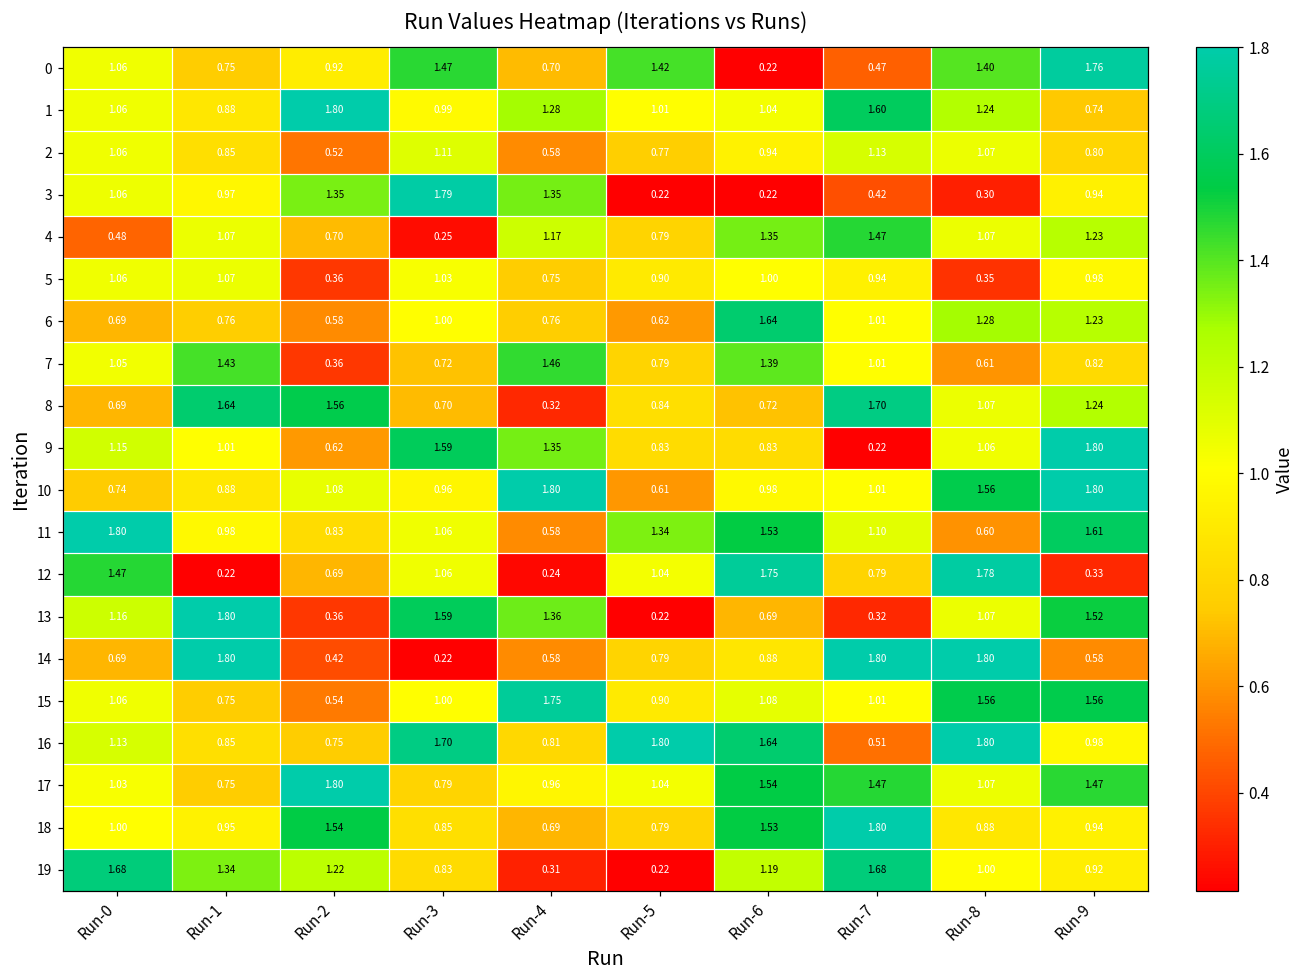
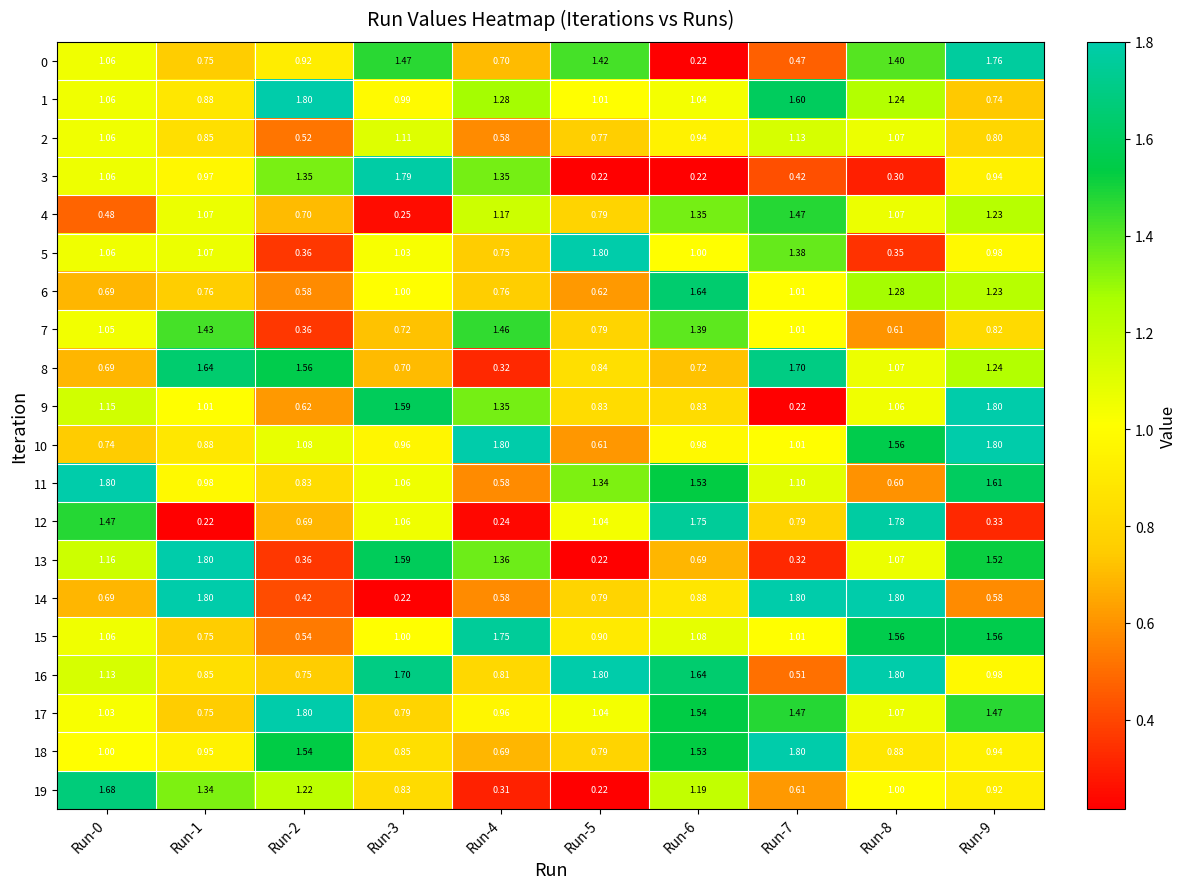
  {
    "0": {
      "Run-0": 1.06,
      "Run-1": 0.75,
      "Run-2": 0.92,
      "Run-3": 1.47,
      "Run-4": 0.70,
      "Run-5": 1.42,
      "Run-6": 0.22,
      "Run-7": 0.47,
      "Run-8": 1.40,
      "Run-9": 1.76
    },
    "1": {
      "Run-0": 1.06,
      "Run-1": 0.88,
      "Run-2": 1.80,
      "Run-3": 0.99,
      "Run-4": 1.28,
      "Run-5": 1.01,
      "Run-6": 1.04,
      "Run-7": 1.60,
      "Run-8": 1.24,
      "Run-9": 0.74
    },
    "2": {
      "Run-0": 1.06,
      "Run-1": 0.85,
      "Run-2": 0.52,
      "Run-3": 1.11,
      "Run-4": 0.58,
      "Run-5": 0.77,
      "Run-6": 0.94,
      "Run-7": 1.13,
      "Run-8": 1.07,
      "Run-9": 0.80
    },
    "3": {
      "Run-0": 1.06,
      "Run-1": 0.97,
      "Run-2": 1.35,
      "Run-3": 1.79,
      "Run-4": 1.35,
      "Run-5": 0.22,
      "Run-6": 0.22,
      "Run-7": 0.42,
      "Run-8": 0.30,
      "Run-9": 0.94
    },
    "4": {
      "Run-0": 0.48,
      "Run-1": 1.07,
      "Run-2": 0.70,
      "Run-3": 0.25,
      "Run-4": 1.17,
      "Run-5": 0.79,
      "Run-6": 1.35,
      "Run-7": 1.47,
      "Run-8": 1.07,
      "Run-9": 1.23
    },
    "5": {
      "Run-0": 1.06,
      "Run-1": 1.07,
      "Run-2": 0.36,
      "Run-3": 1.03,
      "Run-4": 0.75,
-     "Run-5": 0.90,
+     "Run-5": 1.80,
      "Run-6": 1.00,
-     "Run-7": 0.94,
+     "Run-7": 1.38,
      "Run-8": 0.35,
      "Run-9": 0.98
    },
    "6": {
      "Run-0": 0.69,
      "Run-1": 0.76,
      "Run-2": 0.58,
      "Run-3": 1.00,
      "Run-4": 0.76,
      "Run-5": 0.62,
      "Run-6": 1.64,
      "Run-7": 1.01,
      "Run-8": 1.28,
      "Run-9": 1.23
    },
    "7": {
      "Run-0": 1.05,
      "Run-1": 1.43,
      "Run-2": 0.36,
      "Run-3": 0.72,
      "Run-4": 1.46,
      "Run-5": 0.79,
      "Run-6": 1.39,
      "Run-7": 1.01,
      "Run-8": 0.61,
      "Run-9": 0.82
    },
    "8": {
      "Run-0": 0.69,
      "Run-1": 1.64,
      "Run-2": 1.56,
      "Run-3": 0.70,
      "Run-4": 0.32,
      "Run-5": 0.84,
      "Run-6": 0.72,
      "Run-7": 1.70,
      "Run-8": 1.07,
      "Run-9": 1.24
    },
    "9": {
      "Run-0": 1.15,
      "Run-1": 1.01,
      "Run-2": 0.62,
      "Run-3": 1.59,
      "Run-4": 1.35,
      "Run-5": 0.83,
      "Run-6": 0.83,
      "Run-7": 0.22,
      "Run-8": 1.06,
      "Run-9": 1.80
    },
    "10": {
      "Run-0": 0.74,
      "Run-1": 0.88,
      "Run-2": 1.08,
      "Run-3": 0.96,
      "Run-4": 1.80,
      "Run-5": 0.61,
      "Run-6": 0.98,
      "Run-7": 1.01,
      "Run-8": 1.56,
      "Run-9": 1.80
    },
    "11": {
      "Run-0": 1.80,
      "Run-1": 0.98,
      "Run-2": 0.83,
      "Run-3": 1.06,
      "Run-4": 0.58,
      "Run-5": 1.34,
      "Run-6": 1.53,
      "Run-7": 1.10,
      "Run-8": 0.60,
      "Run-9": 1.61
    },
    "12": {
      "Run-0": 1.47,
      "Run-1": 0.22,
      "Run-2": 0.69,
      "Run-3": 1.06,
      "Run-4": 0.24,
      "Run-5": 1.04,
      "Run-6": 1.75,
      "Run-7": 0.79,
      "Run-8": 1.78,
      "Run-9": 0.33
    },
    "13": {
      "Run-0": 1.16,
      "Run-1": 1.80,
      "Run-2": 0.36,
      "Run-3": 1.59,
      "Run-4": 1.36,
      "Run-5": 0.22,
      "Run-6": 0.69,
      "Run-7": 0.32,
      "Run-8": 1.07,
      "Run-9": 1.52
    },
    "14": {
      "Run-0": 0.69,
      "Run-1": 1.80,
      "Run-2": 0.42,
      "Run-3": 0.22,
      "Run-4": 0.58,
      "Run-5": 0.79,
      "Run-6": 0.88,
      "Run-7": 1.80,
      "Run-8": 1.80,
      "Run-9": 0.58
    },
    "15": {
      "Run-0": 1.06,
      "Run-1": 0.75,
      "Run-2": 0.54,
      "Run-3": 1.00,
      "Run-4": 1.75,
      "Run-5": 0.90,
      "Run-6": 1.08,
      "Run-7": 1.01,
      "Run-8": 1.56,
      "Run-9": 1.56
    },
    "16": {
      "Run-0": 1.13,
      "Run-1": 0.85,
      "Run-2": 0.75,
      "Run-3": 1.70,
      "Run-4": 0.81,
      "Run-5": 1.80,
      "Run-6": 1.64,
      "Run-7": 0.51,
      "Run-8": 1.80,
      "Run-9": 0.98
    },
    "17": {
      "Run-0": 1.03,
      "Run-1": 0.75,
      "Run-2": 1.80,
      "Run-3": 0.79,
      "Run-4": 0.96,
      "Run-5": 1.04,
      "Run-6": 1.54,
      "Run-7": 1.47,
      "Run-8": 1.07,
      "Run-9": 1.47
    },
    "18": {
      "Run-0": 1.00,
      "Run-1": 0.95,
      "Run-2": 1.54,
      "Run-3": 0.85,
      "Run-4": 0.69,
      "Run-5": 0.79,
      "Run-6": 1.53,
      "Run-7": 1.80,
      "Run-8": 0.88,
      "Run-9": 0.94
    },
    "19": {
      "Run-0": 1.68,
      "Run-1": 1.34,
      "Run-2": 1.22,
      "Run-3": 0.83,
      "Run-4": 0.31,
      "Run-5": 0.22,
      "Run-6": 1.19,
-     "Run-7": 1.68,
+     "Run-7": 0.61,
      "Run-8": 1.00,
      "Run-9": 0.92
    }
  }
